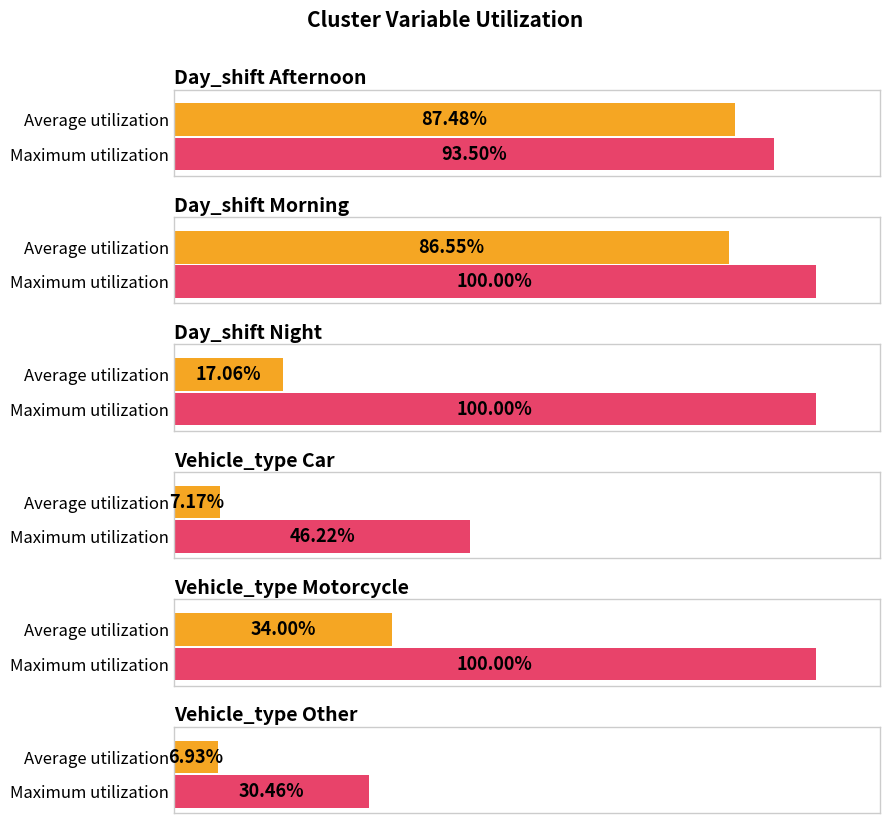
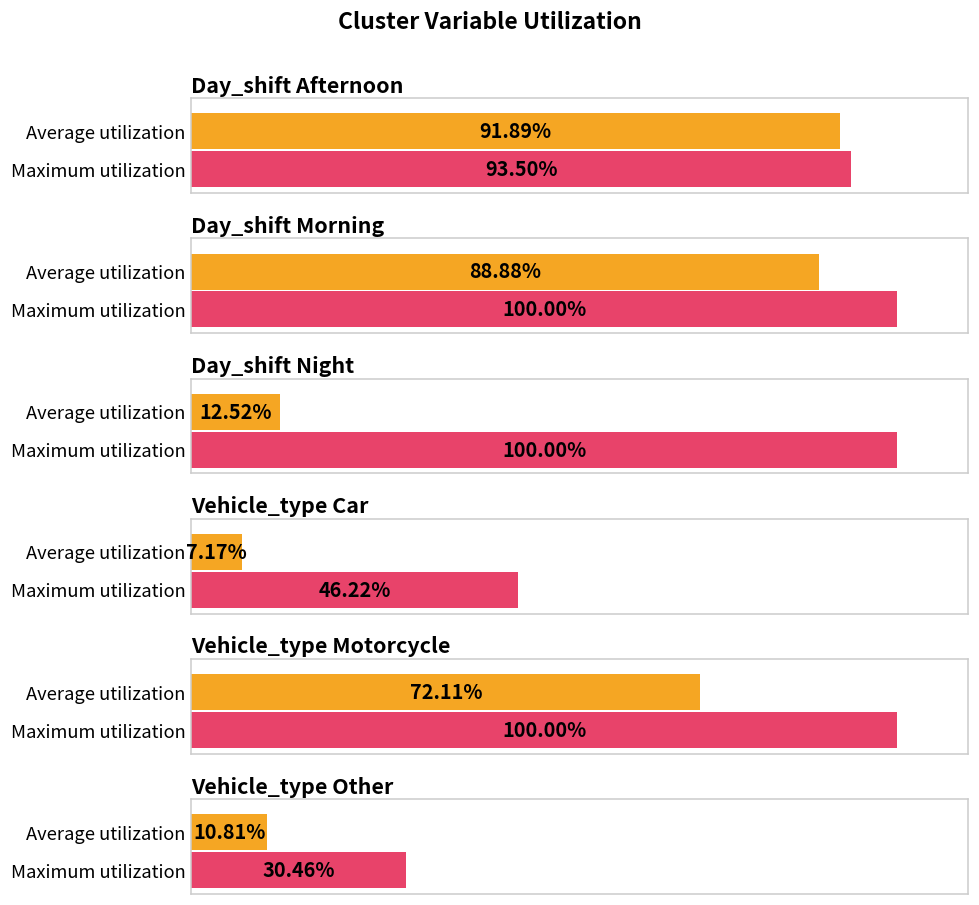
  {
    "Day_shift Afternoon": {
-     "Average utilization": "87.48%",
+     "Average utilization": "91.89%",
      "Maximum utilization": "93.50%"
    },
    "Day_shift Morning": {
-     "Average utilization": "86.55%",
+     "Average utilization": "88.88%",
      "Maximum utilization": "100.00%"
    },
    "Day_shift Night": {
-     "Average utilization": "17.06%",
+     "Average utilization": "12.52%",
      "Maximum utilization": "100.00%"
    },
    "Vehicle_type Car": {
      "Average utilization": "7.17%",
      "Maximum utilization": "46.22%"
    },
    "Vehicle_type Motorcycle": {
-     "Average utilization": "34.00%",
+     "Average utilization": "72.11%",
      "Maximum utilization": "100.00%"
    },
    "Vehicle_type Other": {
-     "Average utilization": "6.93%",
+     "Average utilization": "10.81%",
      "Maximum utilization": "30.46%"
    }
  }
